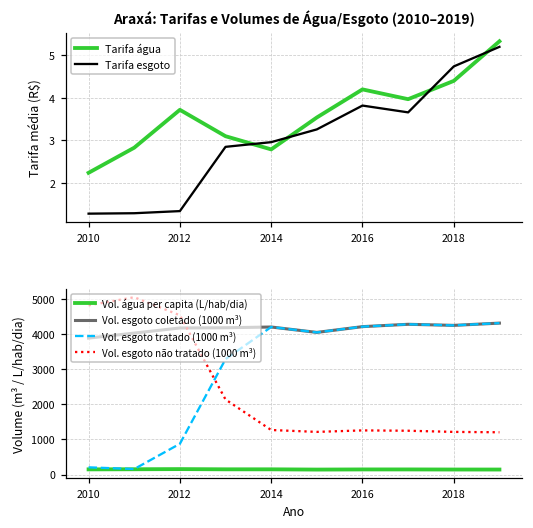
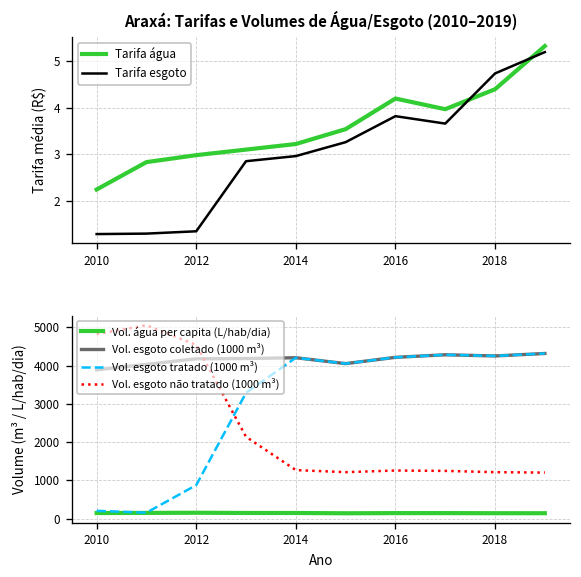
  {
    "Araxá: Tarifas e Volumes de Água/Esgoto (2010–2019)": {
      "Tarifa água": {
        "2010": 2.2,
-       "2012": 3.7,
-       "2014": 2.8,
+       "2012": 3.0,
+       "2014": 3.2,
        "2016": 4.2,
        "2018": 4.4
      },
      "Tarifa esgoto": {
        "2010": 1.3,
        "2012": 1.3,
        "2014": 3.0,
        "2016": 3.8,
        "2018": 4.7
      }
    }
  }
